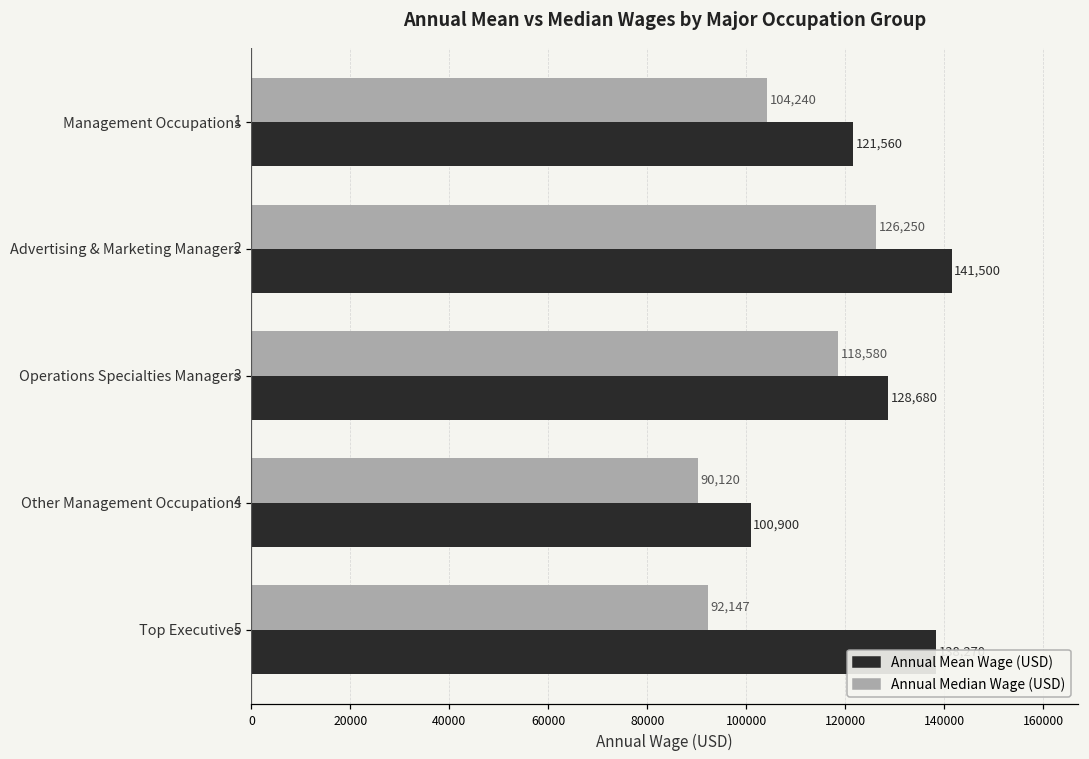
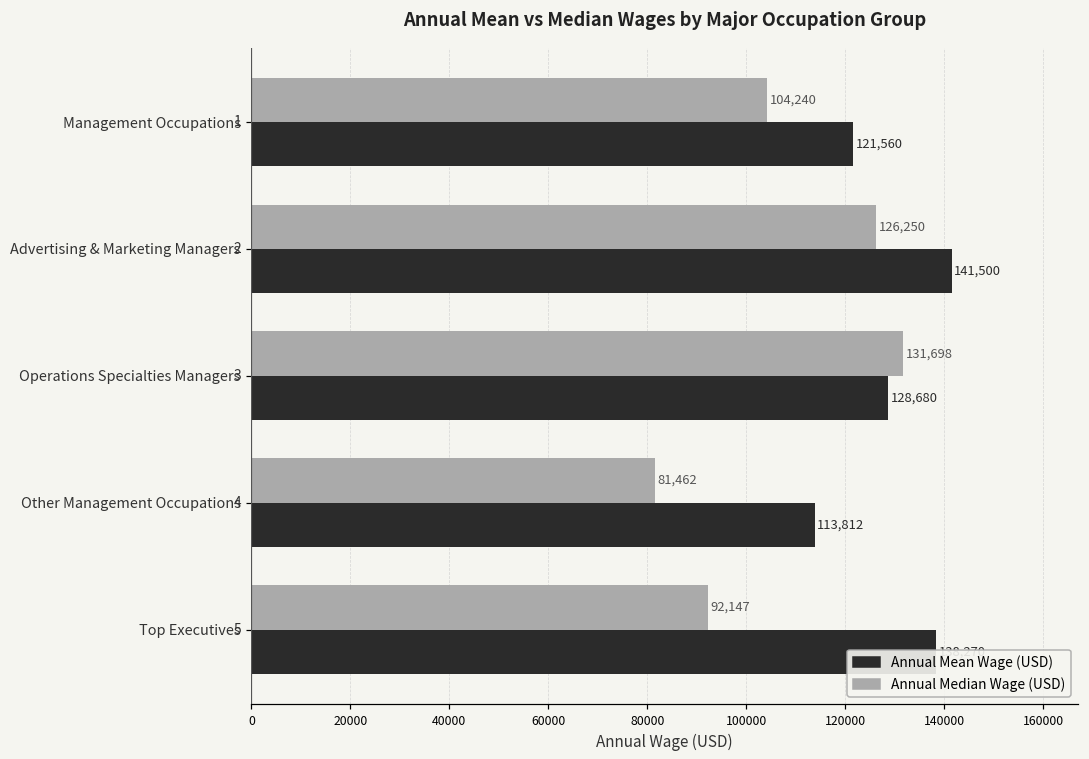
  {
    "Annual Mean Wage (USD)": {
      "Management Occupations": "121,560",
      "Advertising & Marketing Managers": "141,500",
      "Operations Specialties Managers": "128,680",
-     "Other Management Occupations": "100,900"
+     "Other Management Occupations": "113,812"
    },
    "Annual Median Wage (USD)": {
      "Management Occupations": "104,240",
      "Advertising & Marketing Managers": "126,250",
-     "Operations Specialties Managers": "118,580",
-     "Other Management Occupations": "90,120",
+     "Operations Specialties Managers": "131,698",
+     "Other Management Occupations": "81,462",
      "Top Executives": "92,147"
    }
  }
